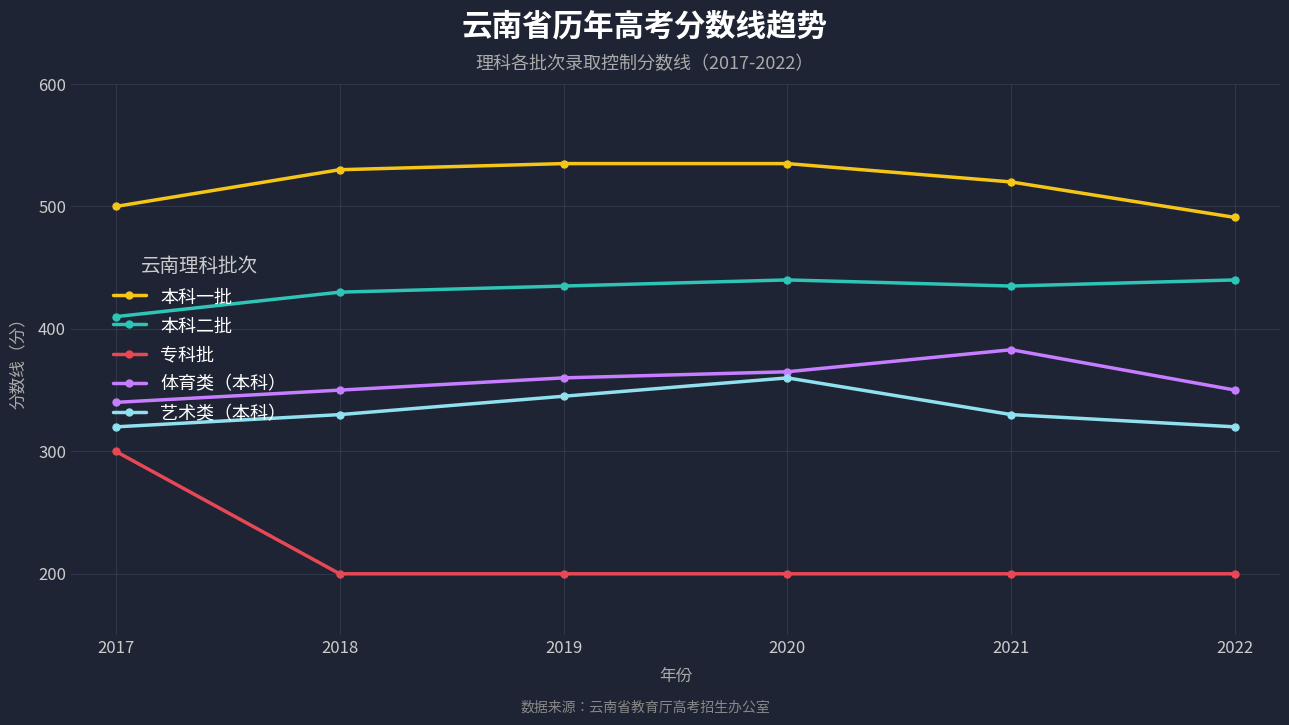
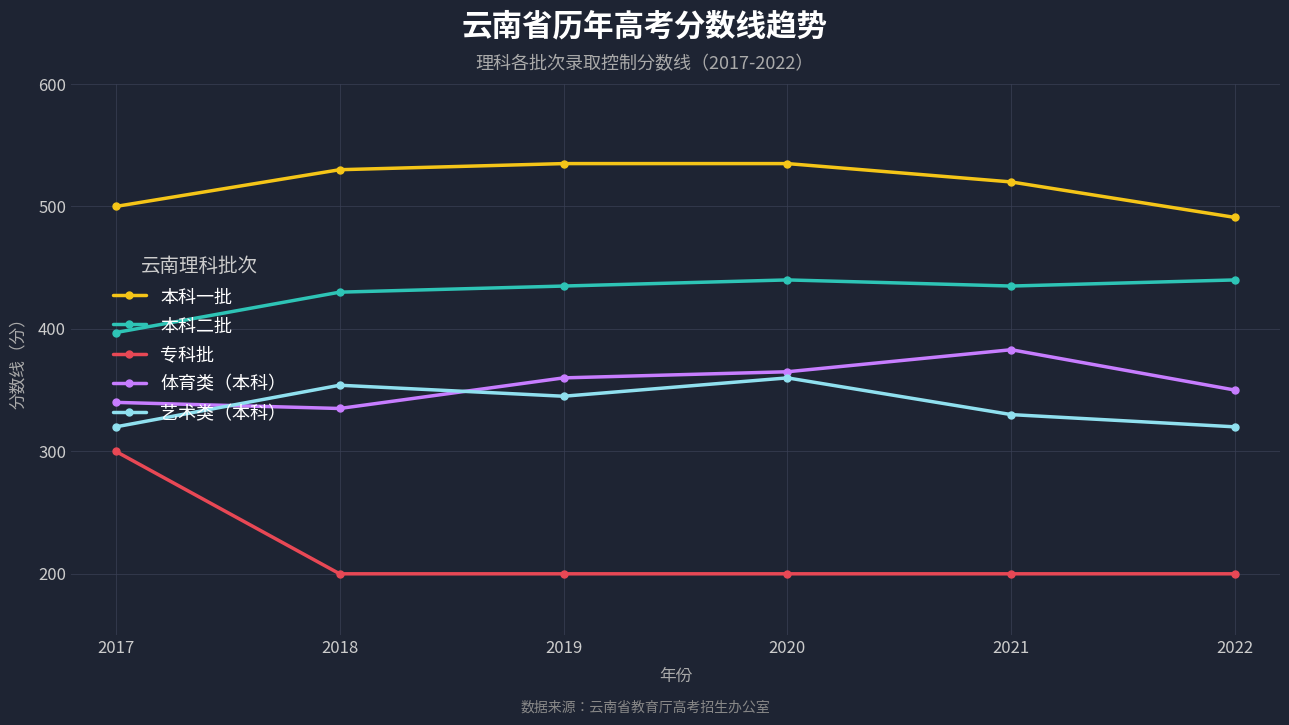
  {
    "本科一批": {
      "2017": 500,
      "2018": 530,
      "2019": 535,
      "2020": 535,
      "2021": 520,
      "2022": 491
    },
    "本科二批": {
-     "2017": 410,
+     "2017": 397,
      "2018": 430,
      "2019": 435,
      "2020": 440,
      "2021": 435,
      "2022": 440
    },
    "专科批": {
      "2017": 300,
      "2018": 200,
      "2019": 200,
      "2020": 200,
      "2021": 200,
      "2022": 200
    },
    "体育类（本科）": {
      "2017": 340,
-     "2018": 350,
+     "2018": 335,
      "2019": 360,
      "2020": 365,
      "2021": 383,
      "2022": 350
    },
    "艺术类（本科）": {
      "2017": 320,
-     "2018": 330,
+     "2018": 354,
      "2019": 345,
      "2020": 360,
      "2021": 330,
      "2022": 320
    }
  }
